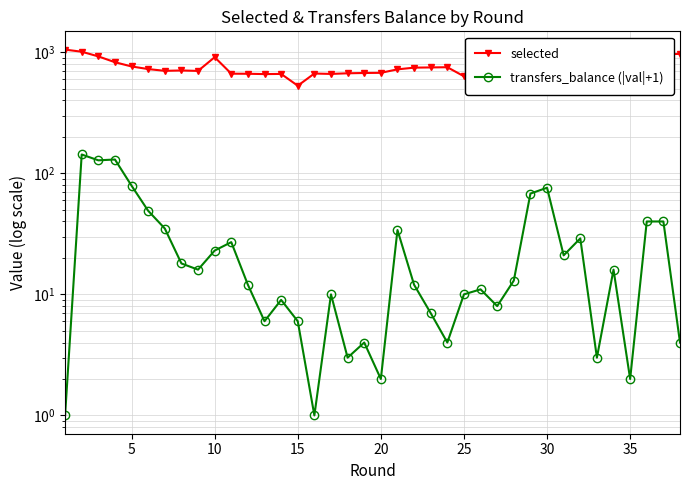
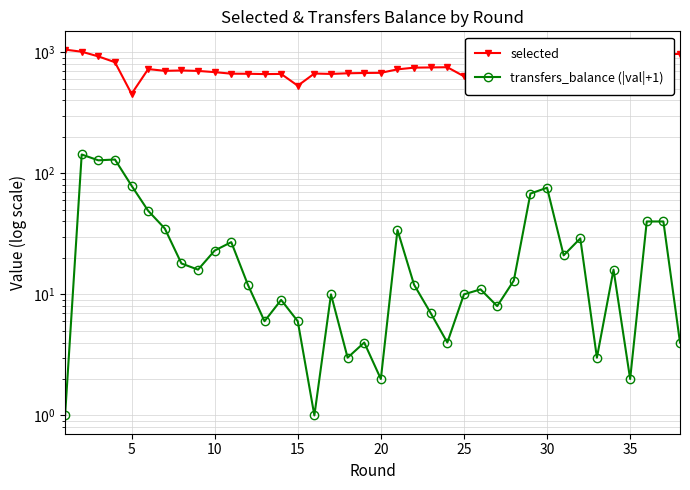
  {
    "selected": {
-     "5": 800,
-     "10": 900,
+     "5": 450,
+     "10": 700,
      "15": 500,
      "20": 700,
      "25": 600
    },
    "transfers_balance (|val|+1)": {
      "5": 80,
      "10": 23,
      "15": 6,
      "20": 2,
      "25": 10,
      "30": 80,
      "35": 2
    }
  }
